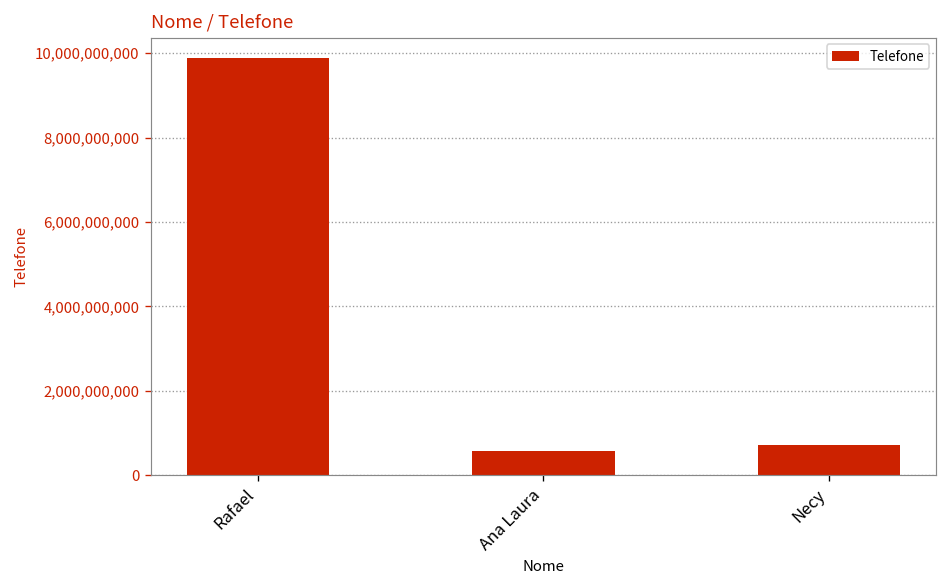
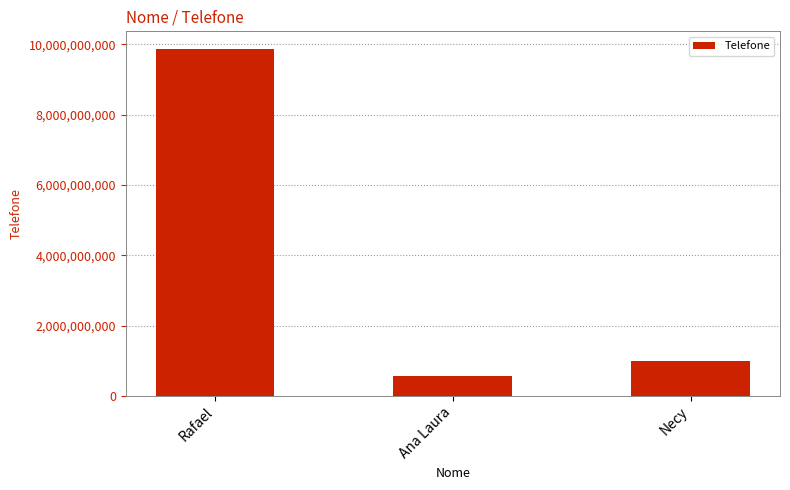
  {
    "Rafael": "9,900,000,000",
    "Ana Laura": "600,000,000",
-   "Necy": "700,000,000"
+   "Necy": "1,000,000,000"
  }
